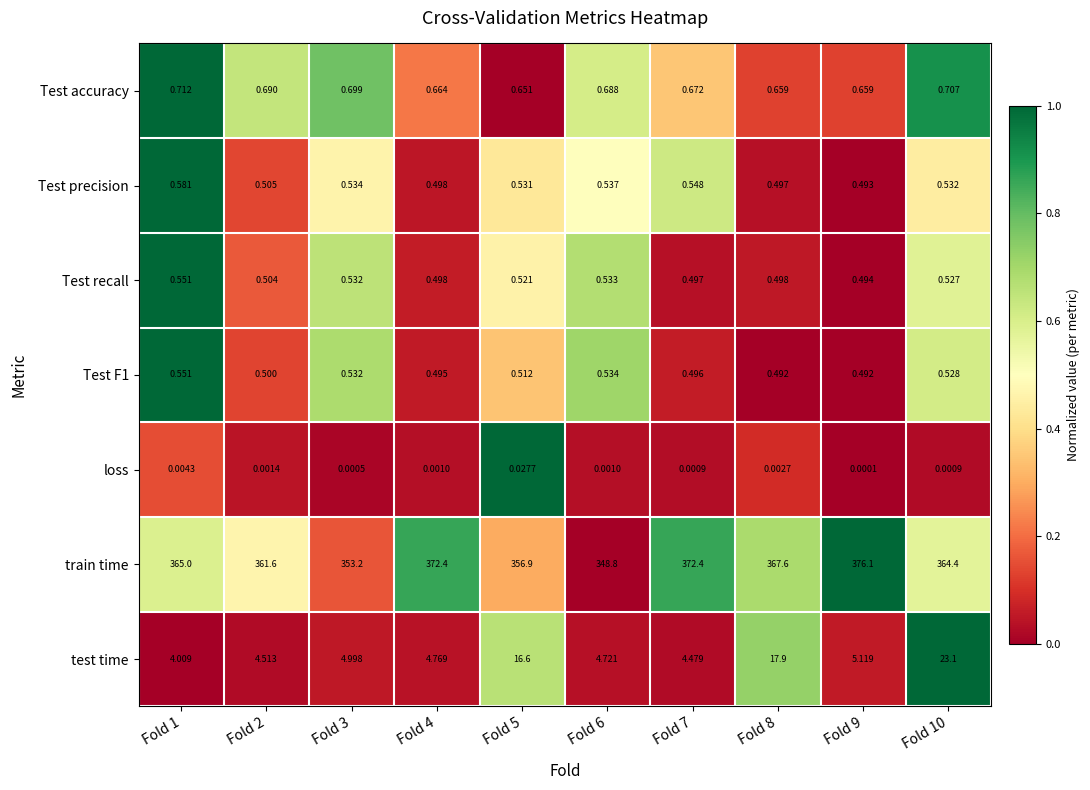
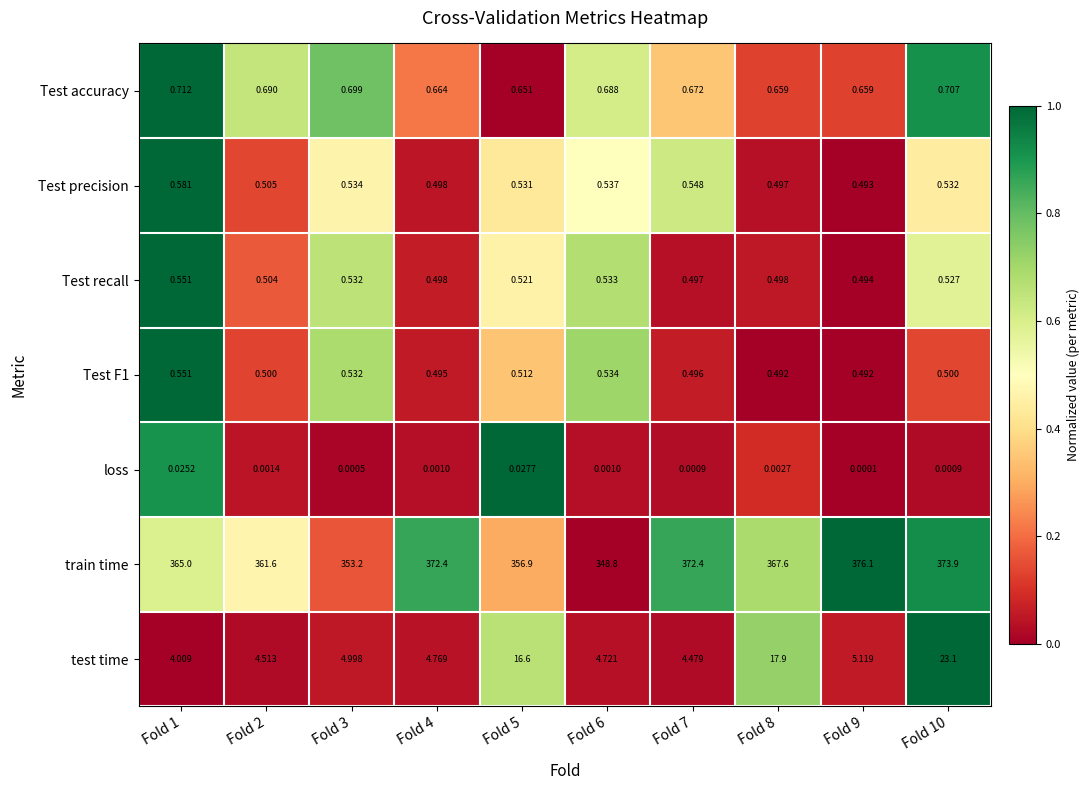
  {
    "Test accuracy": {
      "Fold 1": 0.712,
      "Fold 2": 0.690,
      "Fold 3": 0.699,
      "Fold 4": 0.664,
      "Fold 5": 0.651,
      "Fold 6": 0.688,
      "Fold 7": 0.672,
      "Fold 8": 0.659,
      "Fold 9": 0.659,
      "Fold 10": 0.707
    },
    "Test precision": {
      "Fold 1": 0.581,
      "Fold 2": 0.505,
      "Fold 3": 0.534,
      "Fold 4": 0.498,
      "Fold 5": 0.531,
      "Fold 6": 0.537,
      "Fold 7": 0.548,
      "Fold 8": 0.497,
      "Fold 9": 0.493,
      "Fold 10": 0.532
    },
    "Test recall": {
      "Fold 1": 0.551,
      "Fold 2": 0.504,
      "Fold 3": 0.532,
      "Fold 4": 0.498,
      "Fold 5": 0.521,
      "Fold 6": 0.533,
      "Fold 7": 0.497,
      "Fold 8": 0.498,
      "Fold 9": 0.494,
      "Fold 10": 0.527
    },
    "Test F1": {
      "Fold 1": 0.551,
      "Fold 2": 0.500,
      "Fold 3": 0.532,
      "Fold 4": 0.495,
      "Fold 5": 0.512,
      "Fold 6": 0.534,
      "Fold 7": 0.496,
      "Fold 8": 0.492,
      "Fold 9": 0.492,
-     "Fold 10": 0.528
+     "Fold 10": 0.500
    },
    "loss": {
-     "Fold 1": 0.0043,
+     "Fold 1": 0.0252,
      "Fold 2": 0.0014,
      "Fold 3": 0.0005,
      "Fold 4": 0.0010,
      "Fold 5": 0.0277,
      "Fold 6": 0.0010,
      "Fold 7": 0.0009,
      "Fold 8": 0.0027,
      "Fold 9": 0.0001,
      "Fold 10": 0.0009
    },
    "train time": {
      "Fold 1": 365.0,
      "Fold 2": 361.6,
      "Fold 3": 353.2,
      "Fold 4": 372.4,
      "Fold 5": 356.9,
      "Fold 6": 348.8,
      "Fold 7": 372.4,
      "Fold 8": 367.6,
      "Fold 9": 376.1,
-     "Fold 10": 364.4
+     "Fold 10": 373.9
    },
    "test time": {
      "Fold 1": 4.009,
      "Fold 2": 4.513,
      "Fold 3": 4.998,
      "Fold 4": 4.769,
      "Fold 5": 16.6,
      "Fold 6": 4.721,
      "Fold 7": 4.479,
      "Fold 8": 17.9,
      "Fold 9": 5.119,
      "Fold 10": 23.1
    }
  }
